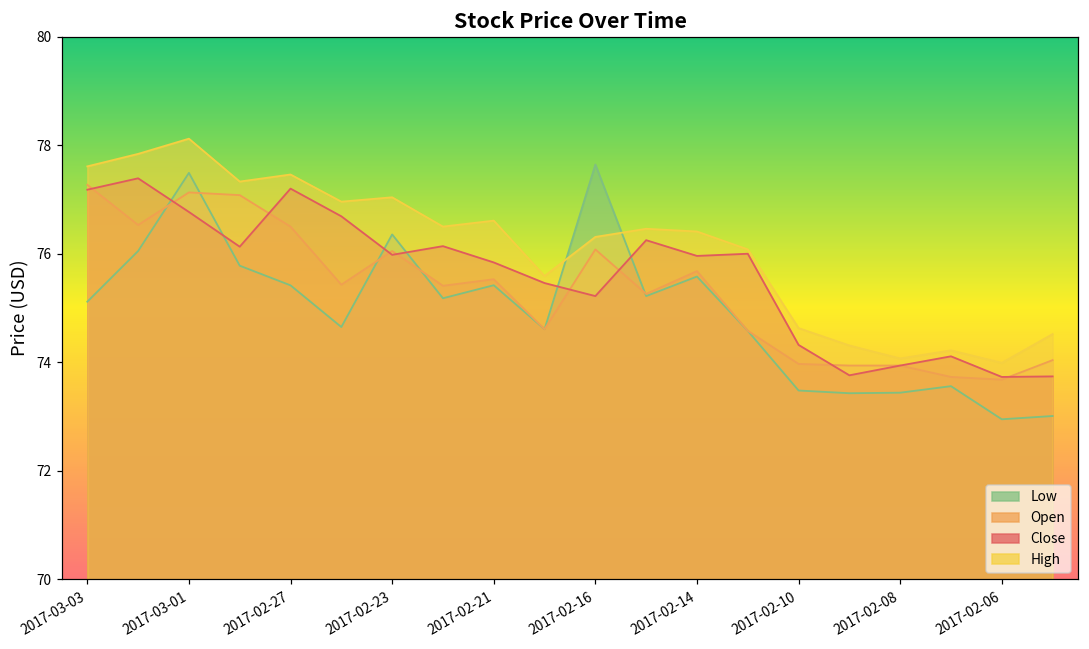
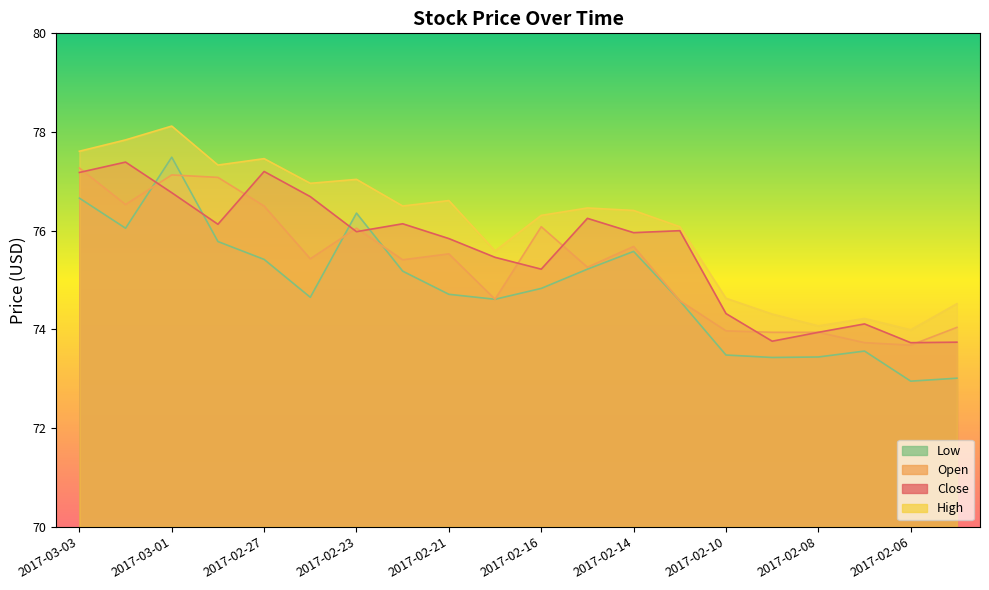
  {
    "Low": {
-     "2017-03-03": 75.1,
+     "2017-03-03": 76.7,
      "2017-03-01": 77.5,
      "2017-02-27": 75.4,
      "2017-02-23": 76.4,
-     "2017-02-21": 75.4,
-     "2017-02-16": 77.6,
+     "2017-02-21": 74.7,
+     "2017-02-16": 74.8,
      "2017-02-14": 75.6,
      "2017-02-10": 73.5,
      "2017-02-08": 73.4,
      "2017-02-06": 72.9
    }
  }
